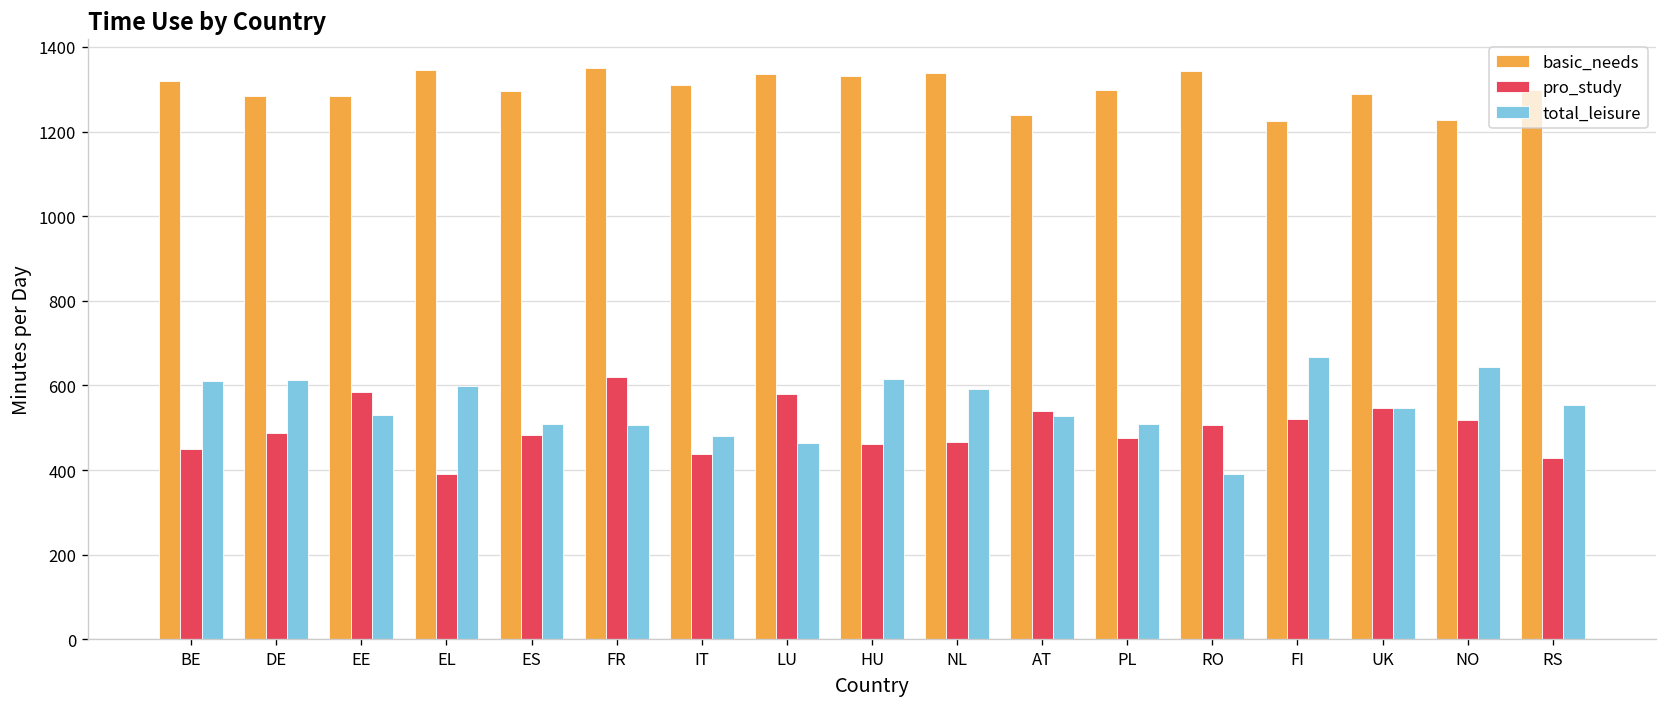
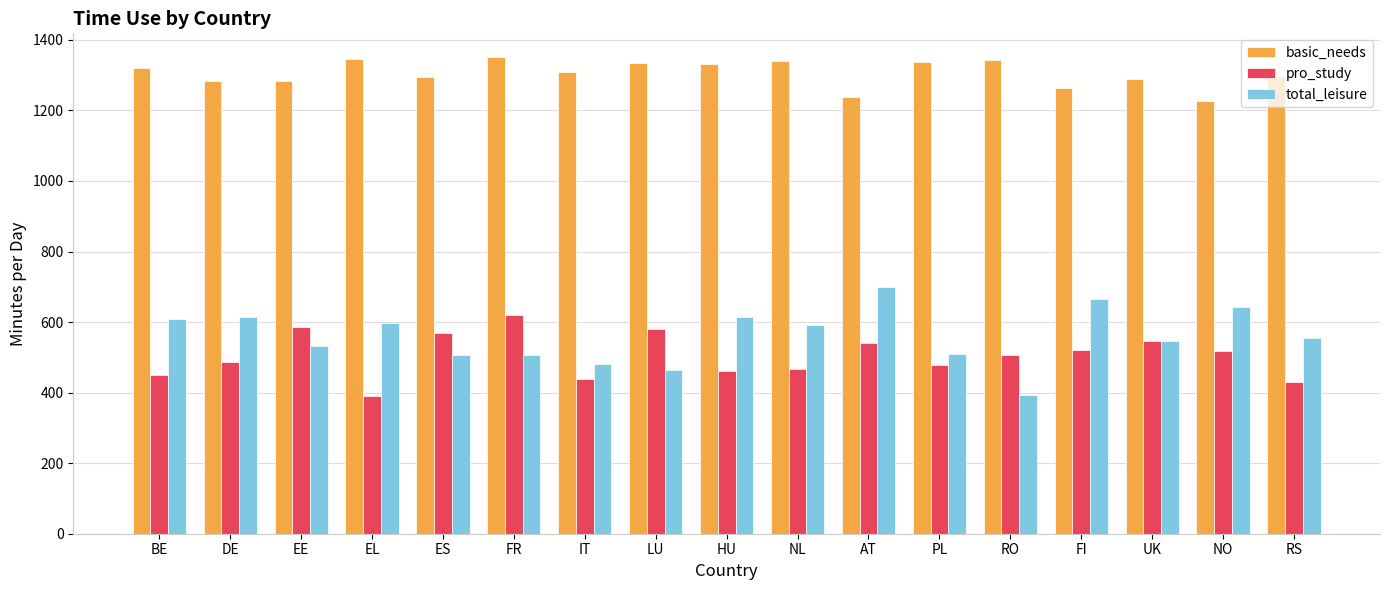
  {
    "basic_needs": {
      "BE": 1320,
      "DE": 1280,
      "EE": 1280,
      "EL": 1350,
      "ES": 1300,
      "FR": 1350,
      "IT": 1310,
      "LU": 1340,
      "HU": 1330,
      "NL": 1340,
      "AT": 1240,
-     "PL": 1300,
+     "PL": 1340,
      "RO": 1340,
-     "FI": 1230,
+     "FI": 1260,
      "UK": 1290,
      "NO": 1230
    },
    "pro_study": {
      "BE": 450,
      "DE": 490,
      "EE": 590,
      "EL": 390,
-     "ES": 480,
+     "ES": 570,
      "FR": 620,
      "IT": 440,
      "LU": 580,
      "HU": 460,
      "NL": 470,
      "AT": 540,
      "PL": 480,
      "RO": 510,
      "FI": 520,
      "UK": 550,
      "NO": 520,
      "RS": 430
    },
    "total_leisure": {
      "BE": 610,
      "DE": 610,
      "EE": 530,
      "EL": 600,
      "ES": 510,
      "FR": 510,
      "IT": 480,
      "LU": 470,
      "HU": 620,
      "NL": 590,
-     "AT": 530,
+     "AT": 700,
      "PL": 510,
      "RO": 390,
      "FI": 670,
      "UK": 550,
      "NO": 640,
      "RS": 550
    }
  }
